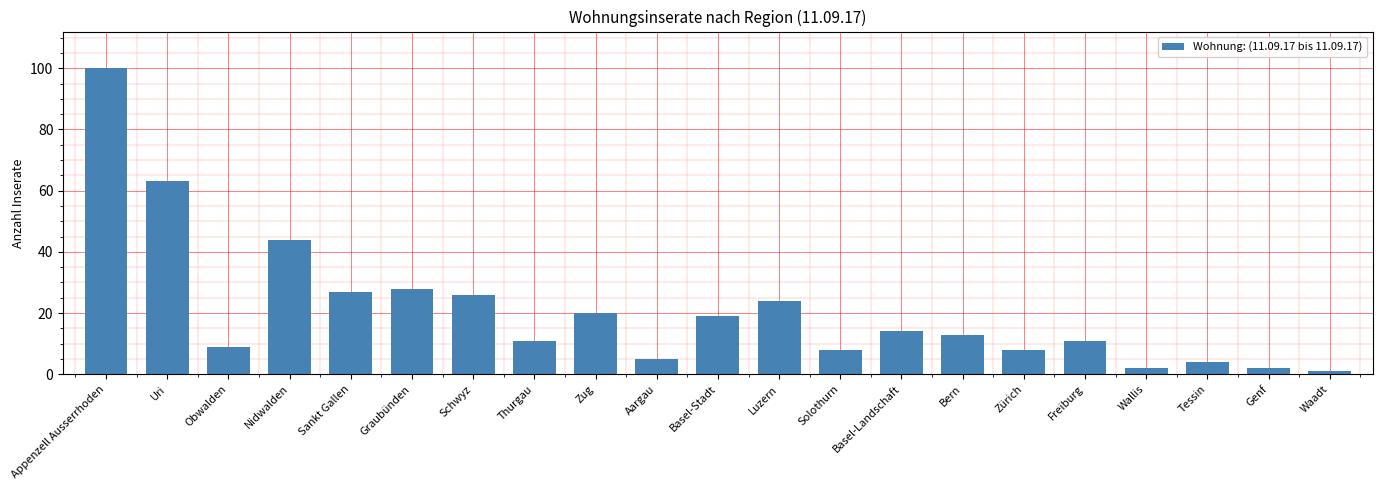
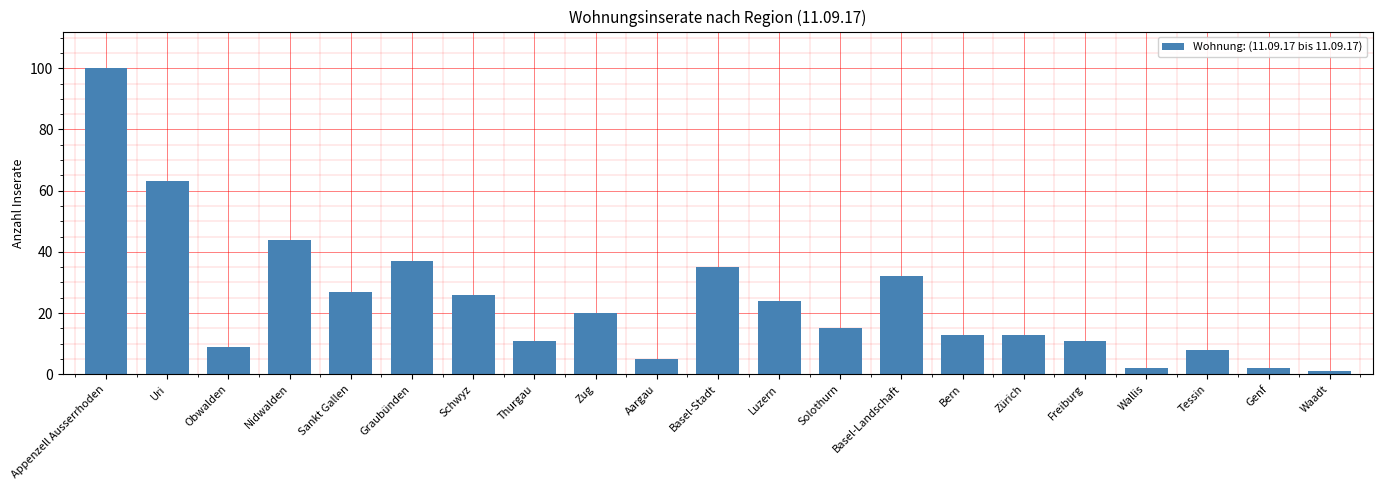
  {
    "Appenzell Ausserrhoden": 100,
    "Uri": 63,
    "Obwalden": 9,
    "Nidwalden": 44,
    "Sankt Gallen": 27,
-   "Graubünden": 28,
+   "Graubünden": 37,
    "Schwyz": 26,
    "Thurgau": 11,
    "Zug": 20,
    "Aargau": 5,
-   "Basel-Stadt": 19,
+   "Basel-Stadt": 35,
    "Luzern": 24,
-   "Solothurn": 8,
-   "Basel-Landschaft": 14,
+   "Solothurn": 15,
+   "Basel-Landschaft": 32,
    "Bern": 13,
-   "Zürich": 8,
+   "Zürich": 13,
    "Freiburg": 11,
    "Wallis": 2,
-   "Tessin": 4,
+   "Tessin": 8,
    "Genf": 2,
    "Waadt": 1
  }
